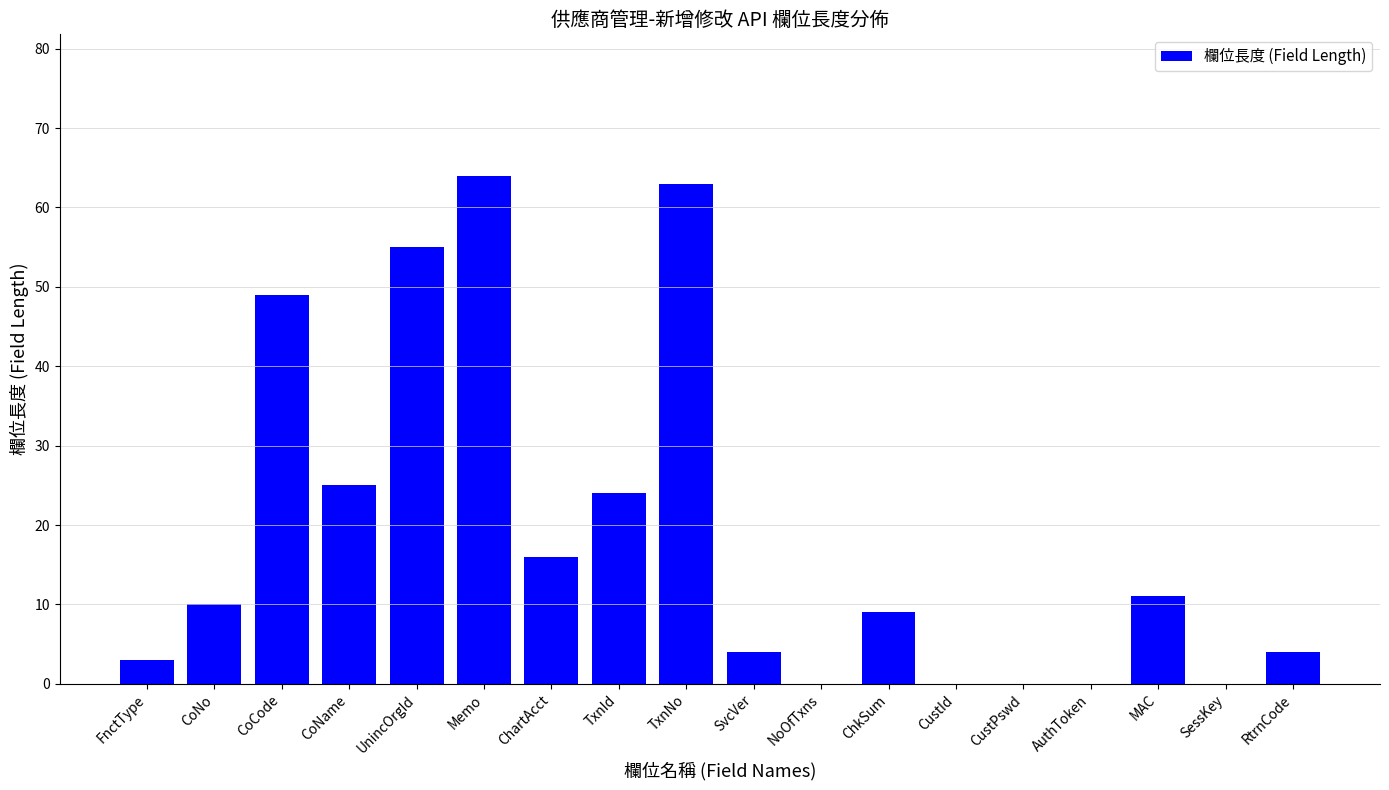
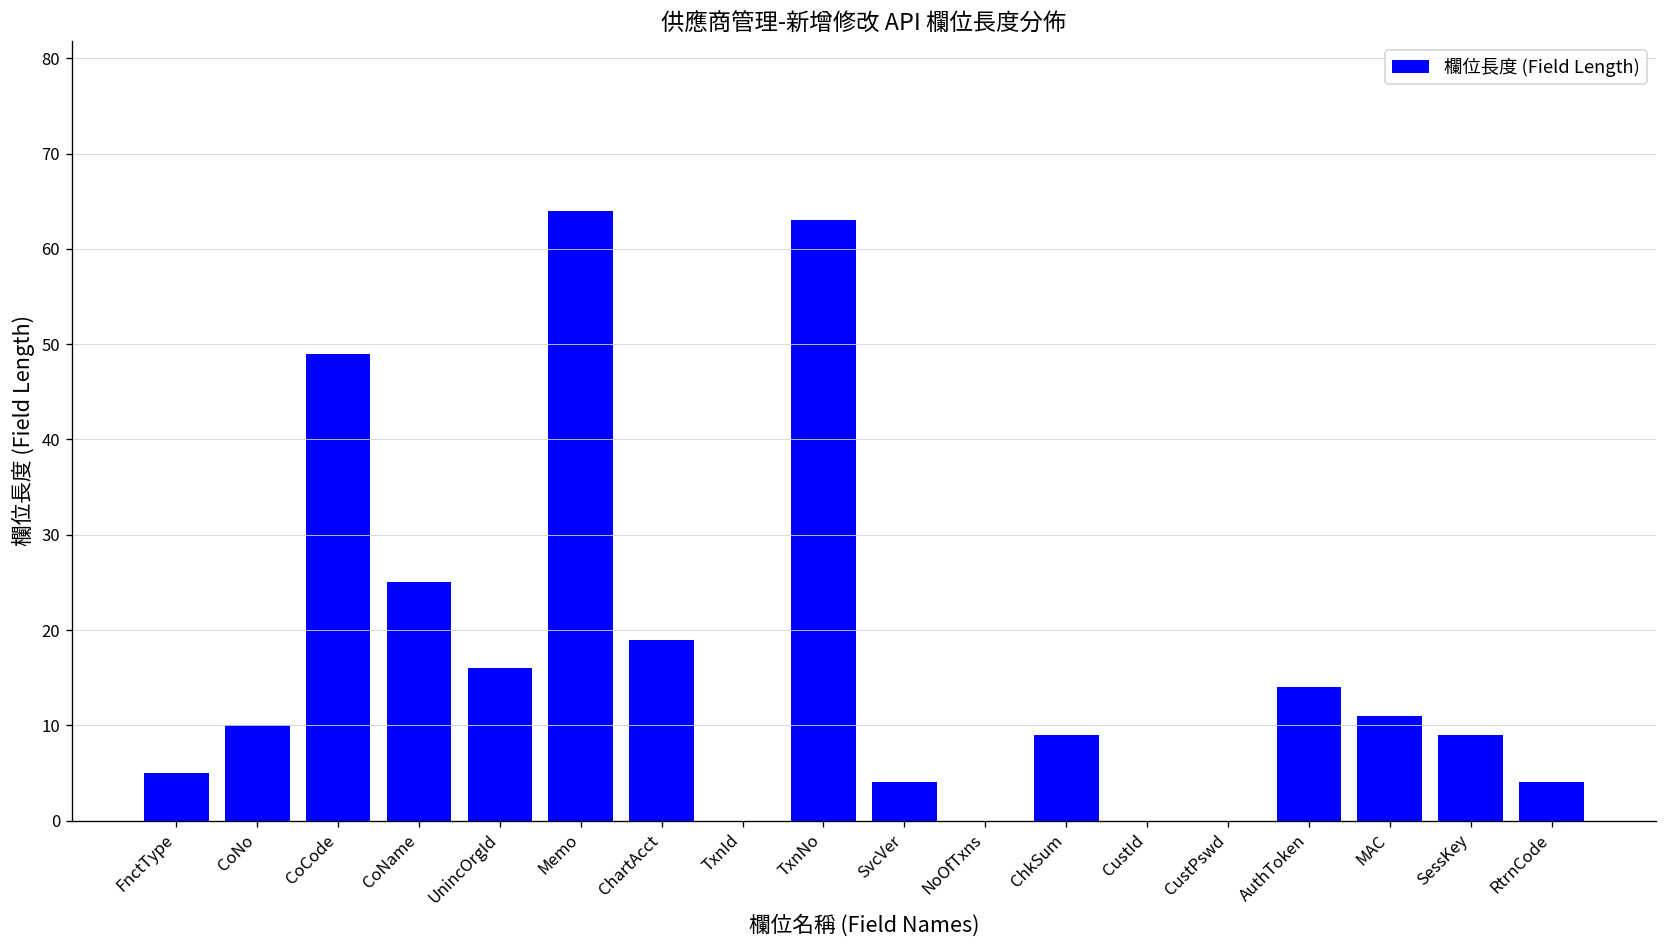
  {
-   "FnctType": 3,
+   "FnctType": 5,
    "CoNo": 10,
    "CoCode": 49,
    "CoName": 25,
-   "UnincOrgId": 55,
+   "UnincOrgId": 16,
    "Memo": 64,
-   "ChartAcct": 16,
-   "TxnId": 24,
+   "ChartAcct": 19,
+   "TxnId": 0,
    "TxnNo": 63,
    "SvcVer": 4,
    "NoOfTxns": 0,
    "ChkSum": 9,
    "CustId": 0,
    "CustPswd": 0,
-   "AuthToken": 0,
+   "AuthToken": 14,
    "MAC": 11,
-   "SessKey": 0,
+   "SessKey": 9,
    "RtrnCode": 4
  }
